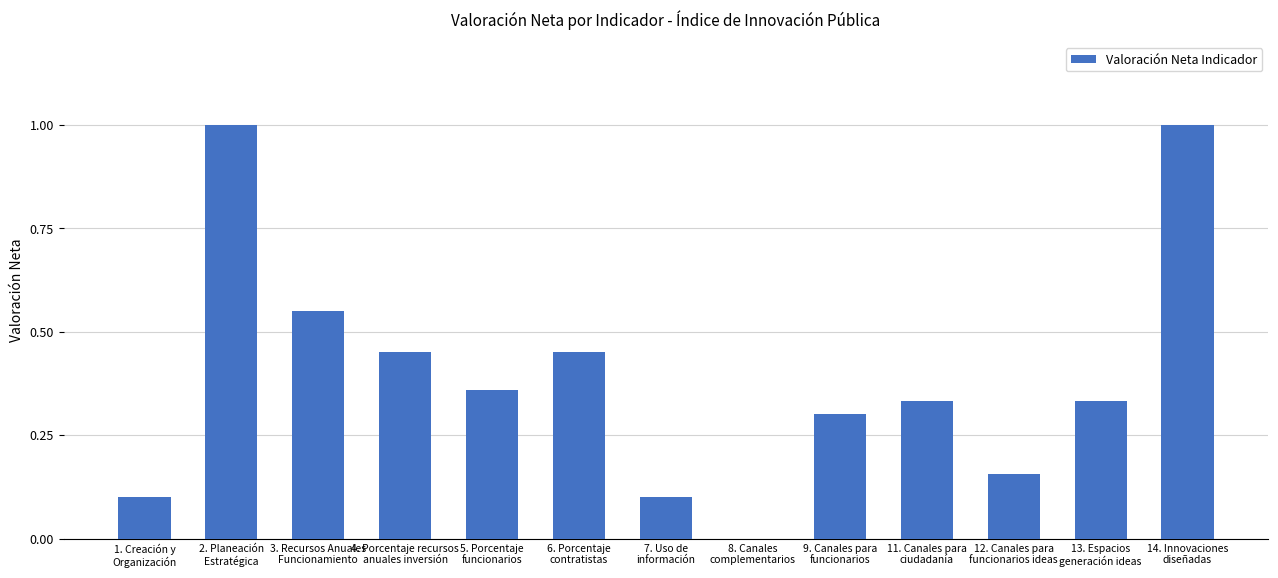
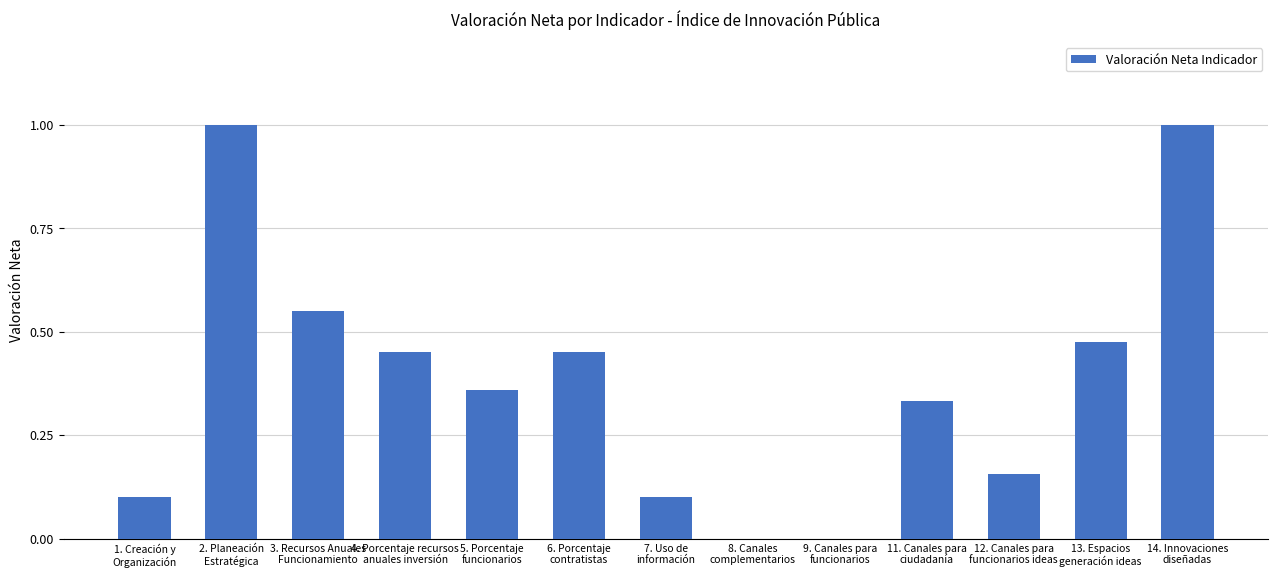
  {
    "1. Creación y Organización": 0.10,
    "2. Planeación Estratégica": 1.00,
    "4. Porcentaje recursos anuales inversión": 0.45,
    "5. Porcentaje funcionarios": 0.36,
    "6. Porcentaje contratistas": 0.45,
    "7. Uso de información": 0.10,
    "8. Canales complementarios": 0.00,
-   "9. Canales para funcionarios": 0.3,
+   "9. Canales para funcionarios": 0.0,
    "11. Canales para ciudadanía": 0.33,
    "12. Canales para funcionarios ideas": 0.16,
-   "13. Espacios generación ideas": 0.33,
+   "13. Espacios generación ideas": 0.48,
    "14. Innovaciones diseñadas": 1.00
  }
